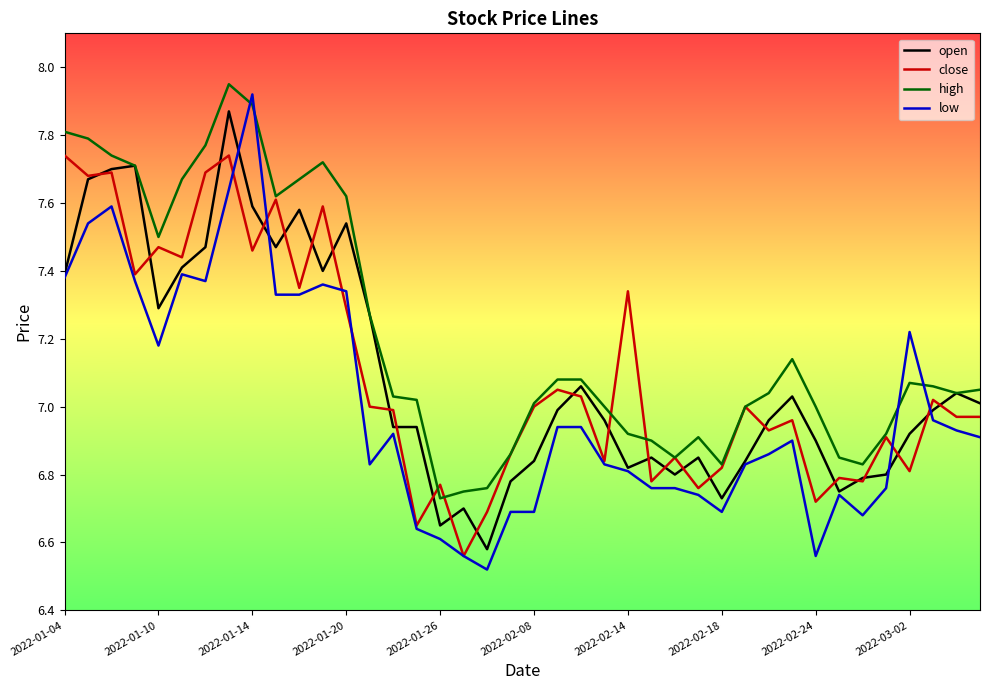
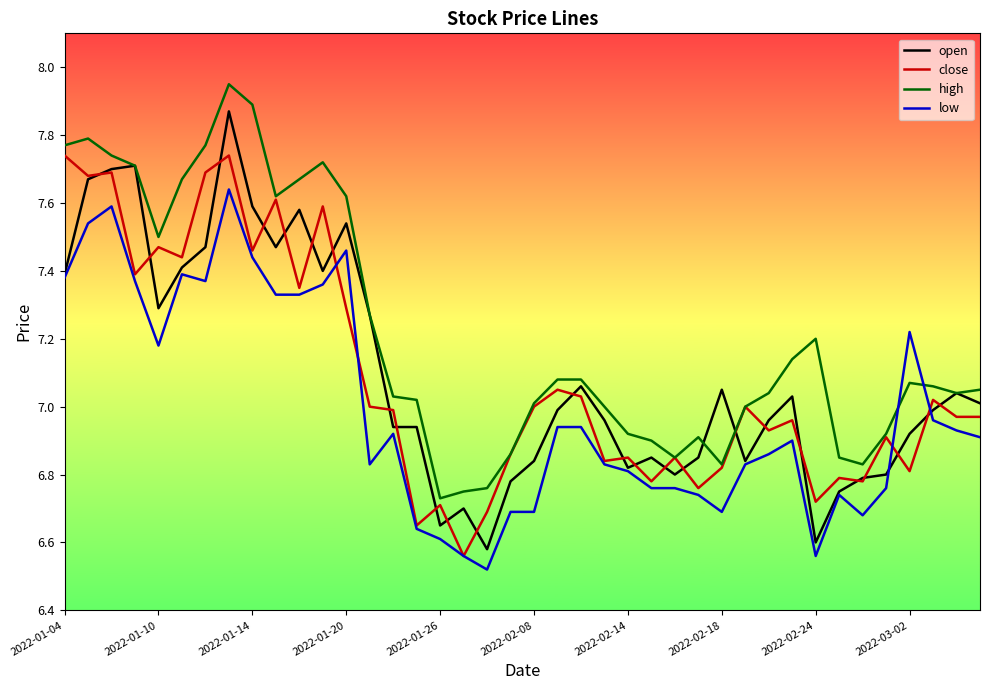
  {
    "open": {
      "2022-01-04": 7.39,
      "2022-01-10": 7.29,
      "2022-01-14": 7.59,
      "2022-01-20": 7.54,
      "2022-01-26": 6.65,
      "2022-02-08": 6.84,
      "2022-02-14": 6.82,
-     "2022-02-18": 6.73,
-     "2022-02-24": 6.9,
+     "2022-02-18": 7.05,
+     "2022-02-24": 6.6,
      "2022-03-02": 6.92
    },
    "close": {
      "2022-01-04": 7.74,
      "2022-01-10": 7.47,
      "2022-01-14": 7.46,
      "2022-01-20": 7.29,
-     "2022-01-26": 6.77,
+     "2022-01-26": 6.71,
      "2022-02-08": 7.00,
-     "2022-02-14": 7.34,
+     "2022-02-14": 6.85,
      "2022-02-18": 6.82,
      "2022-02-24": 6.72,
      "2022-03-02": 6.81
    },
    "high": {
-     "2022-01-04": 7.81,
+     "2022-01-04": 7.77,
      "2022-01-10": 7.50,
      "2022-01-14": 7.89,
      "2022-01-20": 7.62,
      "2022-01-26": 6.73,
      "2022-02-08": 7.01,
      "2022-02-14": 6.92,
      "2022-02-18": 6.83,
-     "2022-02-24": 7.0,
+     "2022-02-24": 7.2,
      "2022-03-02": 7.07
    },
    "low": {
      "2022-01-04": 7.38,
      "2022-01-10": 7.18,
-     "2022-01-14": 7.92,
-     "2022-01-20": 7.34,
+     "2022-01-14": 7.44,
+     "2022-01-20": 7.46,
      "2022-01-26": 6.61,
      "2022-02-08": 6.69,
      "2022-02-14": 6.81,
      "2022-02-18": 6.69,
      "2022-02-24": 6.56,
      "2022-03-02": 7.22
    }
  }
